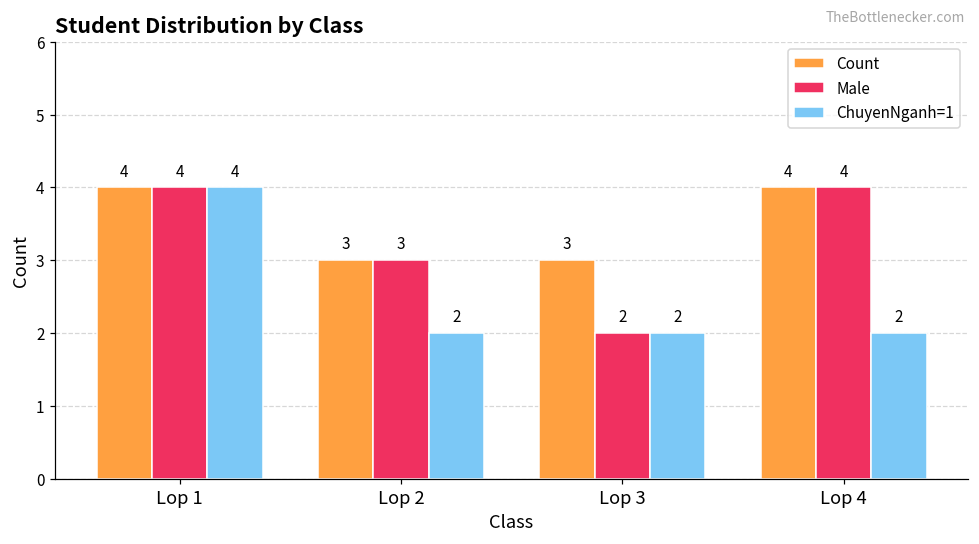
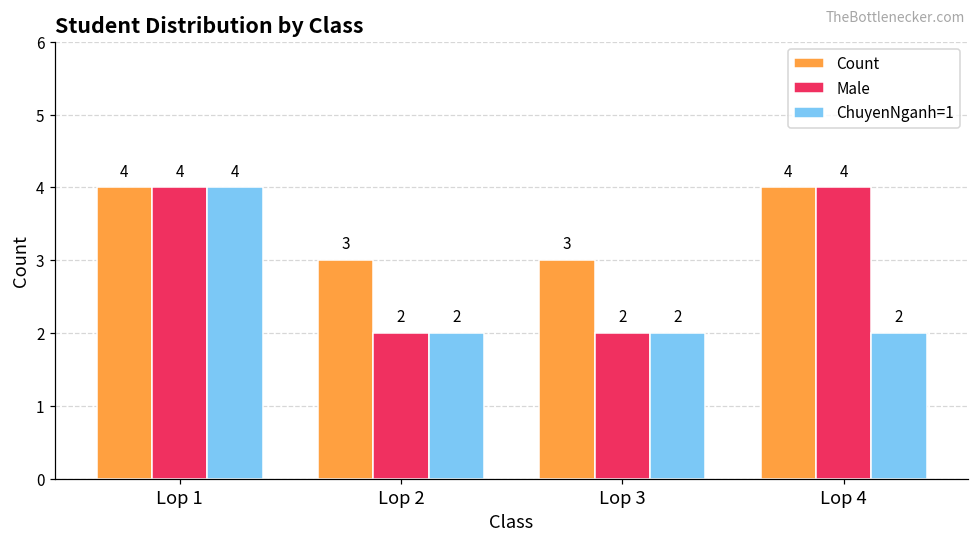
  {
    "Count": {
      "Lop 1": 4,
      "Lop 2": 3,
      "Lop 3": 3,
      "Lop 4": 4
    },
    "Male": {
      "Lop 1": 4,
-     "Lop 2": 3,
+     "Lop 2": 2,
      "Lop 3": 2,
      "Lop 4": 4
    },
    "ChuyenNganh=1": {
      "Lop 1": 4,
      "Lop 2": 2,
      "Lop 3": 2,
      "Lop 4": 2
    }
  }
